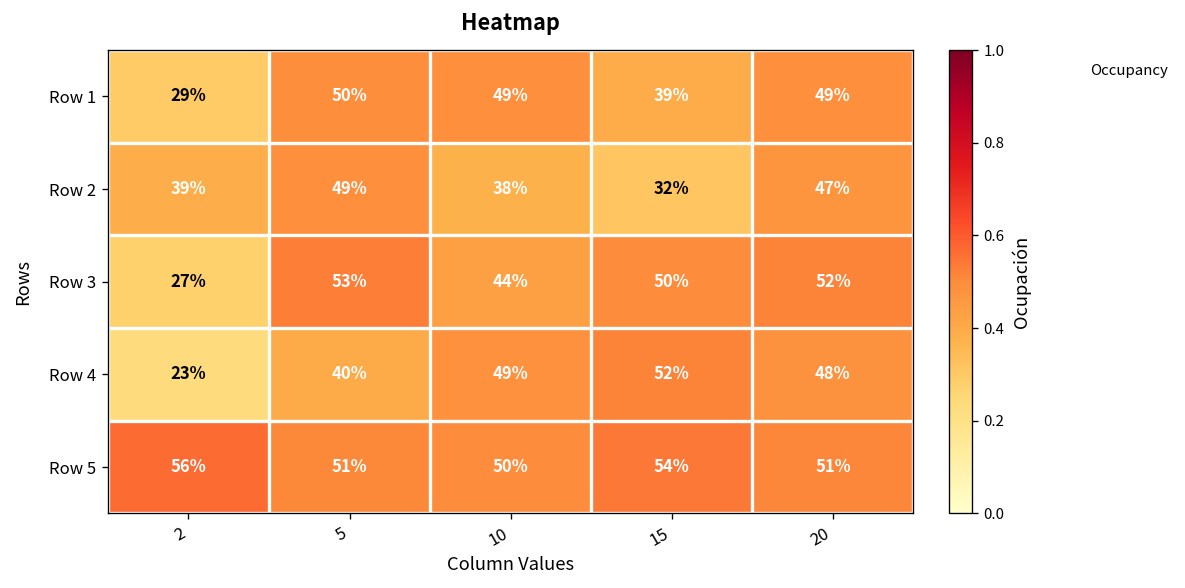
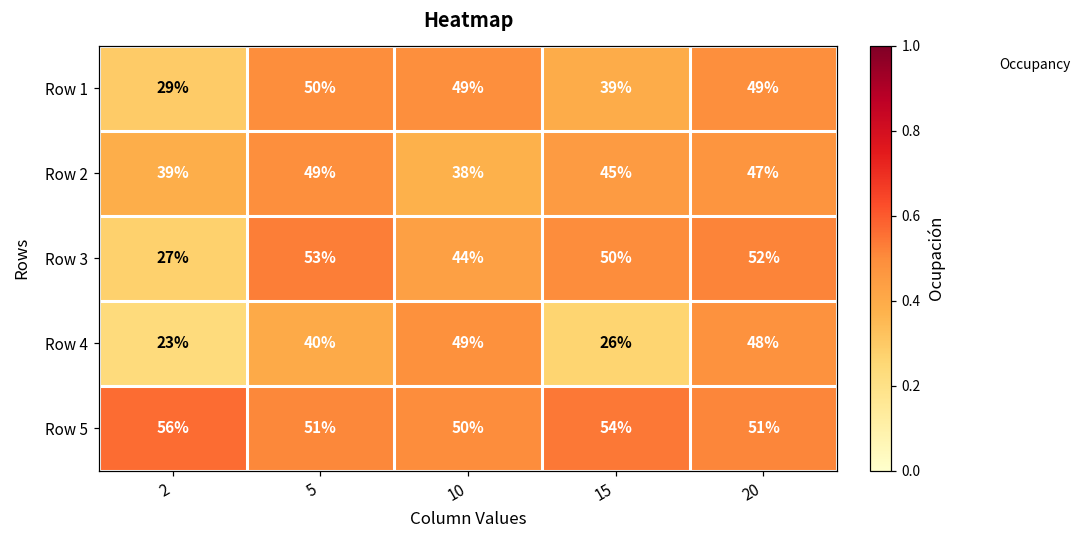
  {
    "Row 1": {
      "2": "29%",
      "5": "50%",
      "10": "49%",
      "15": "39%",
      "20": "49%"
    },
    "Row 2": {
      "2": "39%",
      "5": "49%",
      "10": "38%",
-     "15": "32%",
+     "15": "45%",
      "20": "47%"
    },
    "Row 3": {
      "2": "27%",
      "5": "53%",
      "10": "44%",
      "15": "50%",
      "20": "52%"
    },
    "Row 4": {
      "2": "23%",
      "5": "40%",
      "10": "49%",
-     "15": "52%",
+     "15": "26%",
      "20": "48%"
    },
    "Row 5": {
      "2": "56%",
      "5": "51%",
      "10": "50%",
      "15": "54%",
      "20": "51%"
    }
  }
